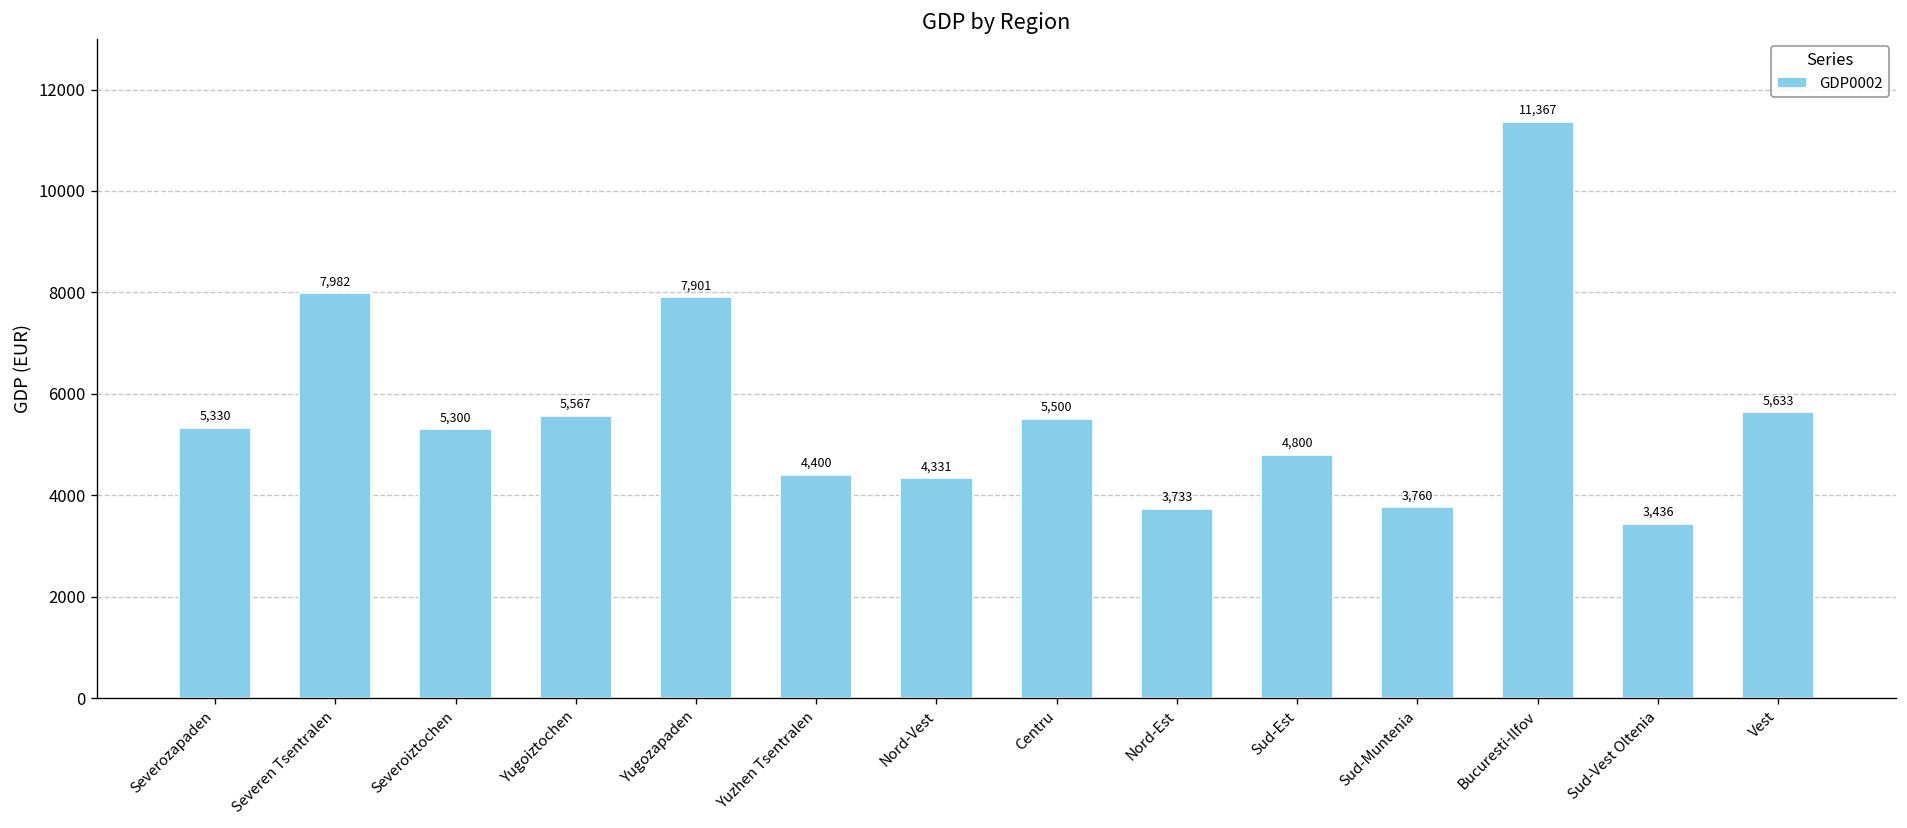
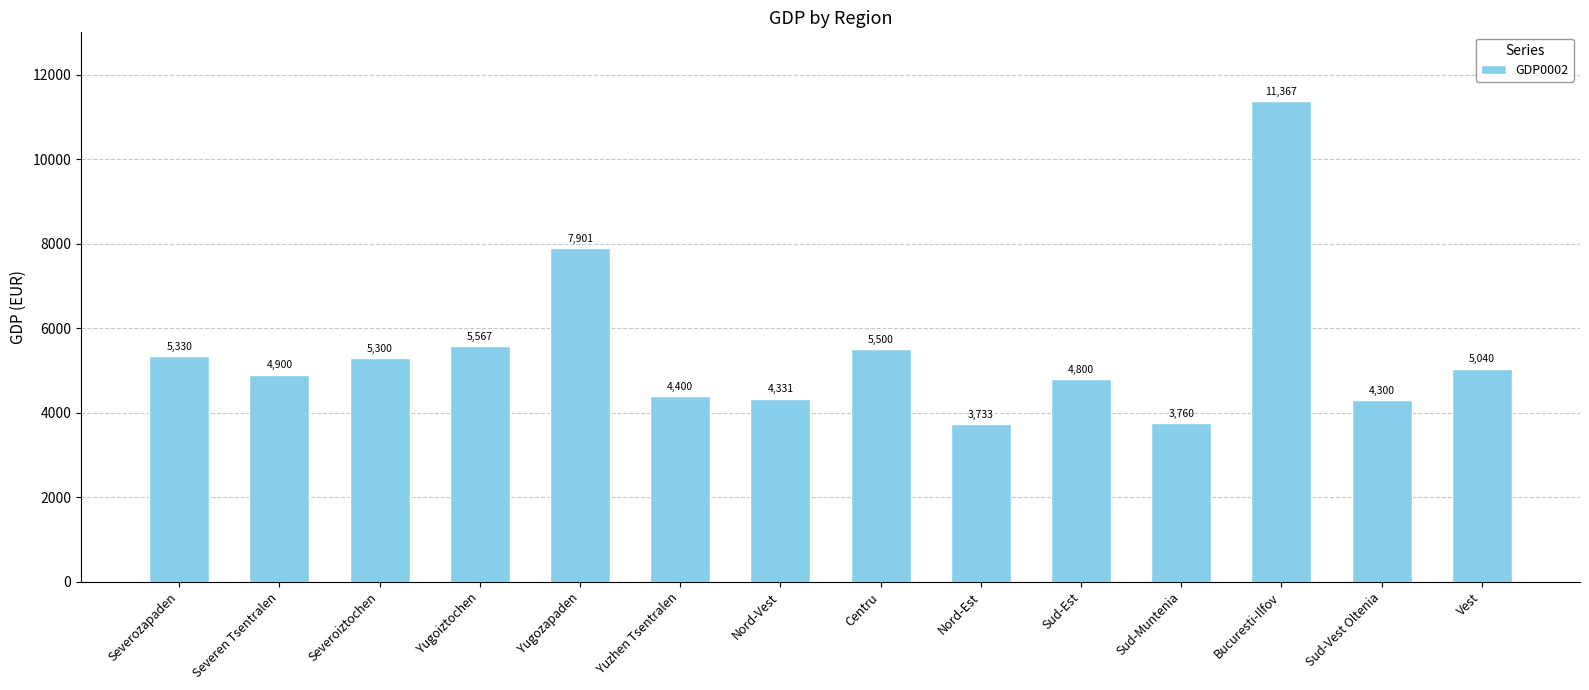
  {
    "Severozapaden": "5,330",
-   "Severen Tsentralen": "7,982",
+   "Severen Tsentralen": "4,900",
    "Severoiztochen": "5,300",
    "Yugoiztochen": "5,567",
    "Yugozapaden": "7,901",
    "Yuzhen Tsentralen": "4,400",
    "Nord-Vest": "4,331",
    "Centru": "5,500",
    "Nord-Est": "3,733",
    "Sud-Est": "4,800",
    "Sud-Muntenia": "3,760",
    "Bucuresti-Ilfov": "11,367",
-   "Sud-Vest Oltenia": "3,436",
-   "Vest": "5,633"
+   "Sud-Vest Oltenia": "4,300",
+   "Vest": "5,040"
  }
